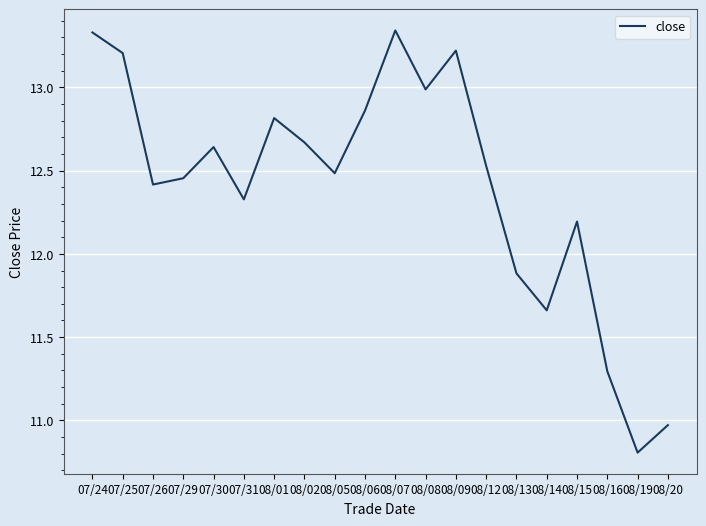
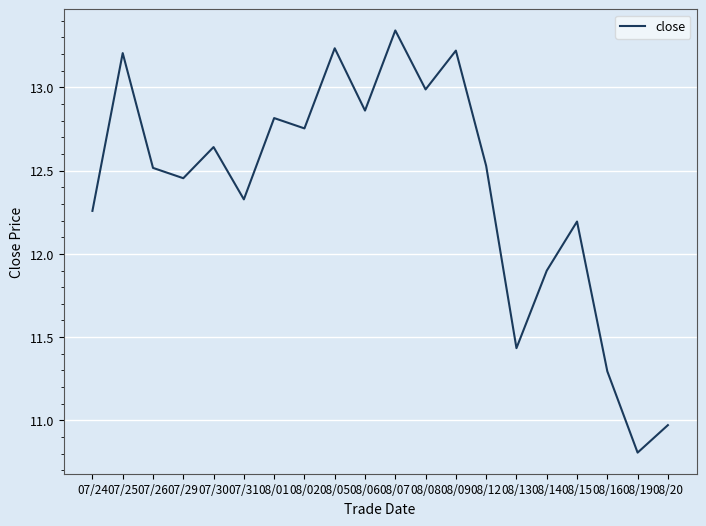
  {
-   "07/24": 13.33,
+   "07/24": 12.26,
    "07/25": 13.21,
-   "07/26": 12.42,
+   "07/26": 12.52,
    "07/29": 12.45,
    "07/30": 12.64,
    "07/31": 12.33,
    "08/01": 12.82,
-   "08/02": 12.67,
-   "08/05": 12.48,
+   "08/02": 12.75,
+   "08/05": 13.23,
    "08/06": 12.86,
    "08/07": 13.34,
    "08/08": 12.99,
    "08/09": 13.22,
    "08/12": 12.53,
-   "08/13": 11.88,
-   "08/14": 11.66,
+   "08/13": 11.43,
+   "08/14": 11.90,
    "08/15": 12.19,
    "08/16": 11.30,
    "08/19": 10.81,
    "08/20": 10.97
  }
